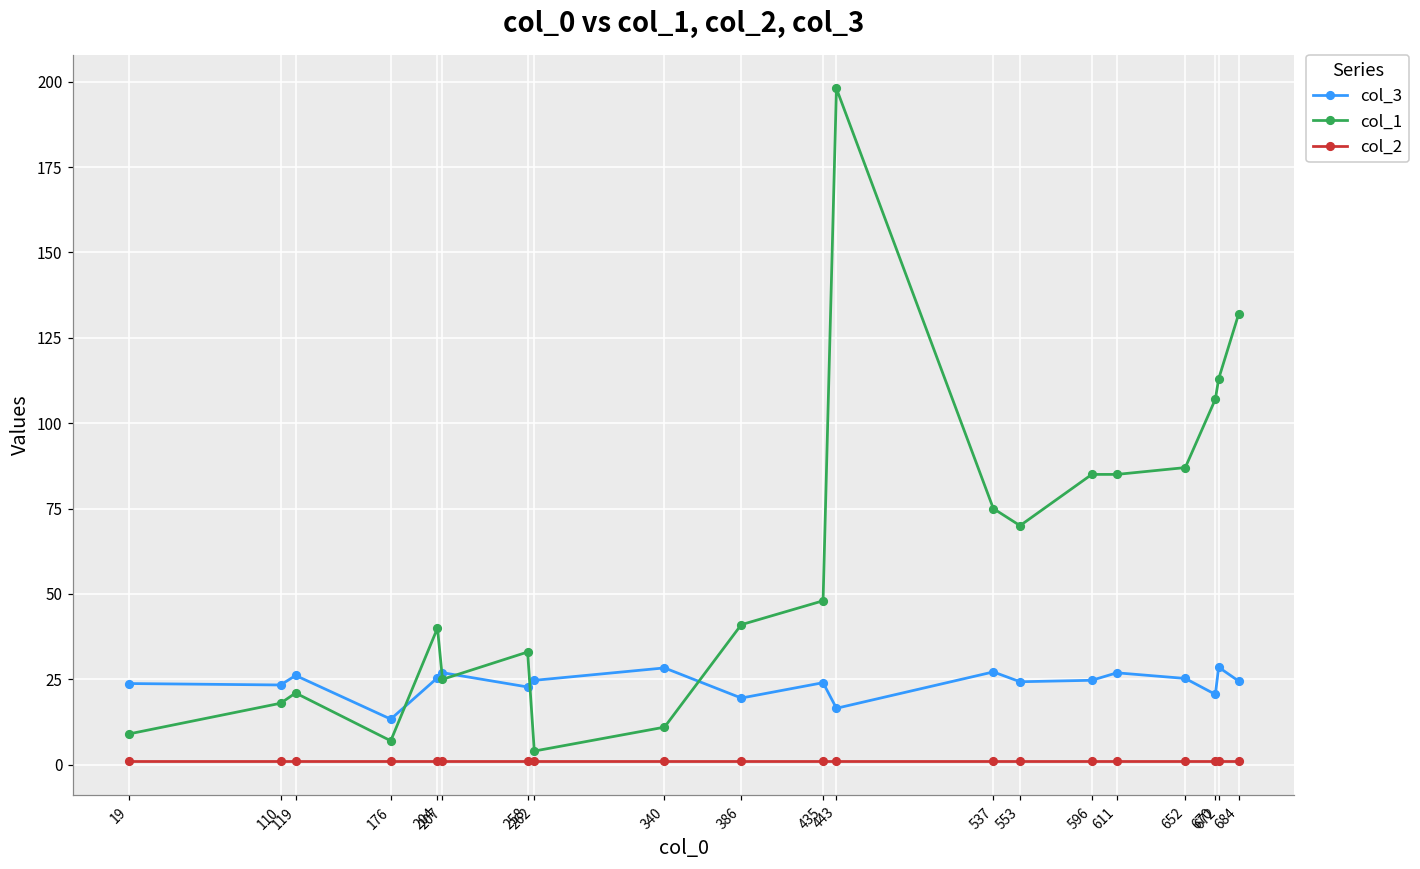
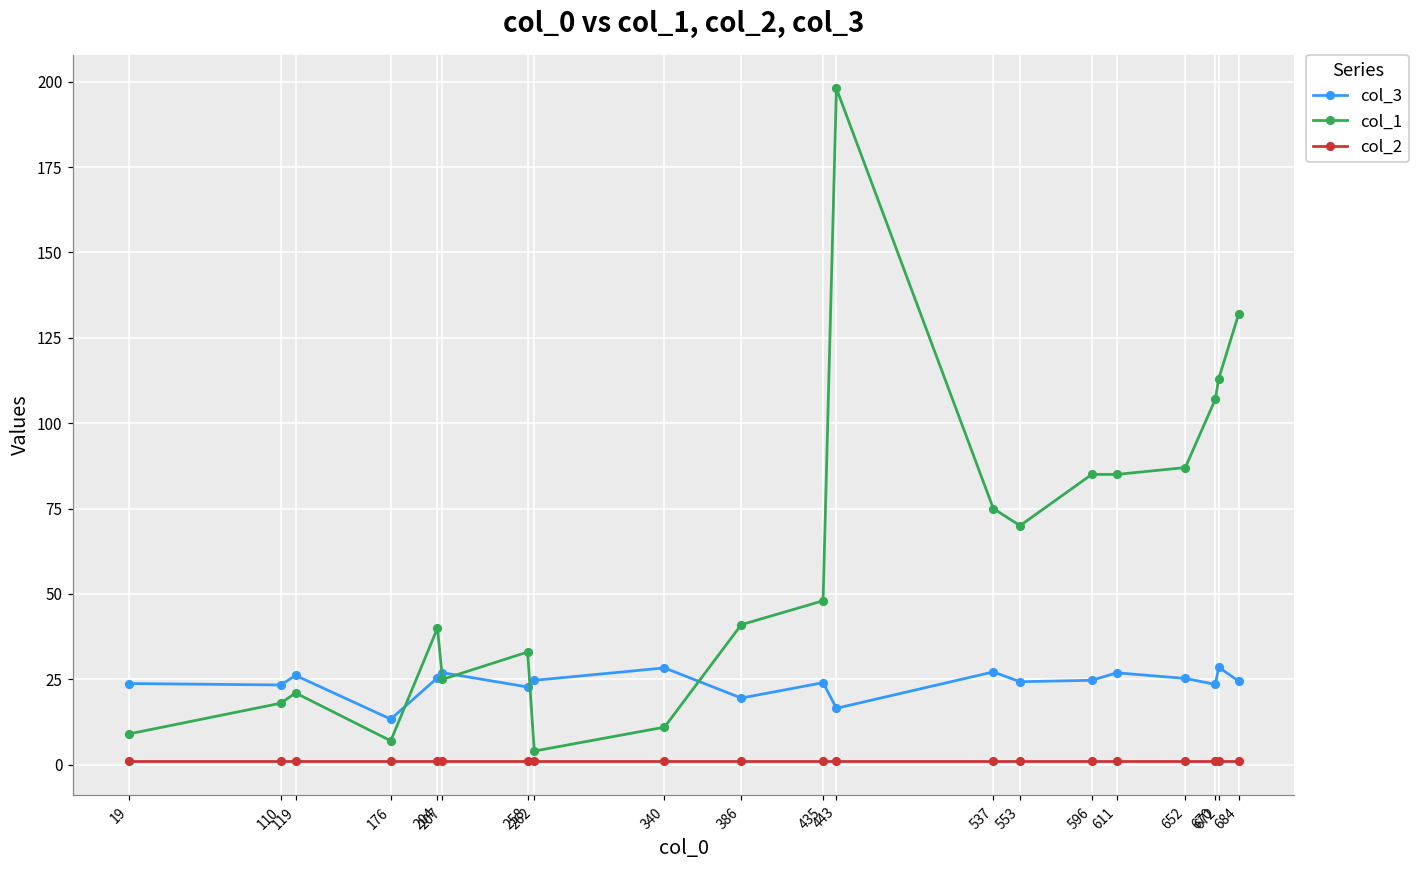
  {
    "col_3": {
      "19": 24,
      "110": 23,
      "119": 26,
      "176": 13,
      "204": 25,
      "207": 27,
      "258": 23,
      "262": 25,
      "340": 28,
      "386": 20,
      "435": 24,
      "443": 17,
      "537": 27,
      "553": 24,
      "596": 25,
      "611": 27,
      "652": 25,
-     "670": 21,
+     "670": 24,
      "672": 29,
      "684": 24
    },
    "col_1": {
      "19": 9,
      "110": 18,
      "119": 21,
      "176": 7,
      "204": 40,
      "207": 25,
      "258": 33,
      "262": 4,
      "340": 11,
      "386": 41,
      "435": 48,
      "443": 198,
      "537": 75,
      "553": 70,
      "596": 85,
      "611": 85,
      "652": 87,
      "670": 107,
      "672": 113,
      "684": 132
    },
    "col_2": {
      "19": 1,
      "110": 1,
      "119": 1,
      "176": 1,
      "204": 1,
      "207": 1,
      "258": 1,
      "262": 1,
      "340": 1,
      "386": 1,
      "435": 1,
      "443": 1,
      "537": 1,
      "553": 1,
      "596": 1,
      "611": 1,
      "652": 1,
      "670": 1,
      "672": 1,
      "684": 1
    }
  }
